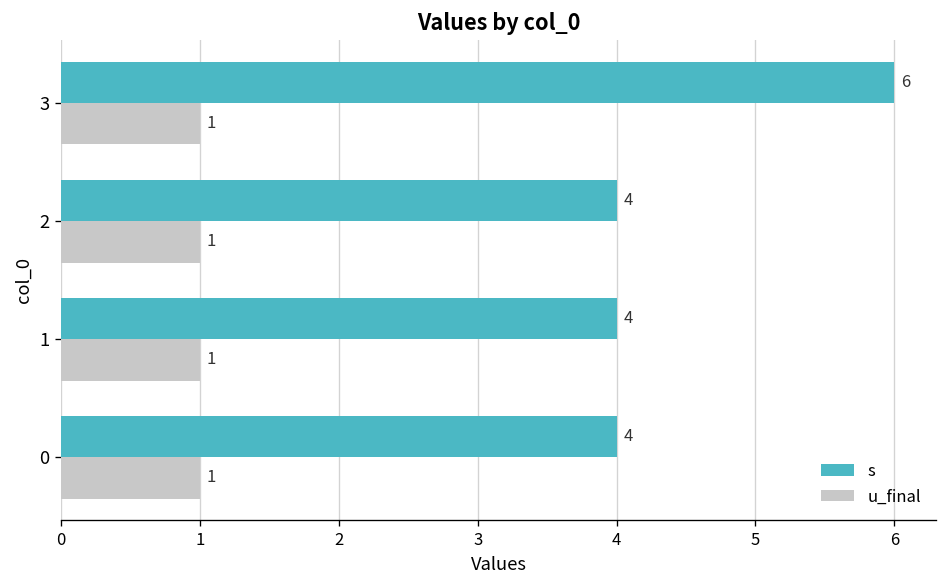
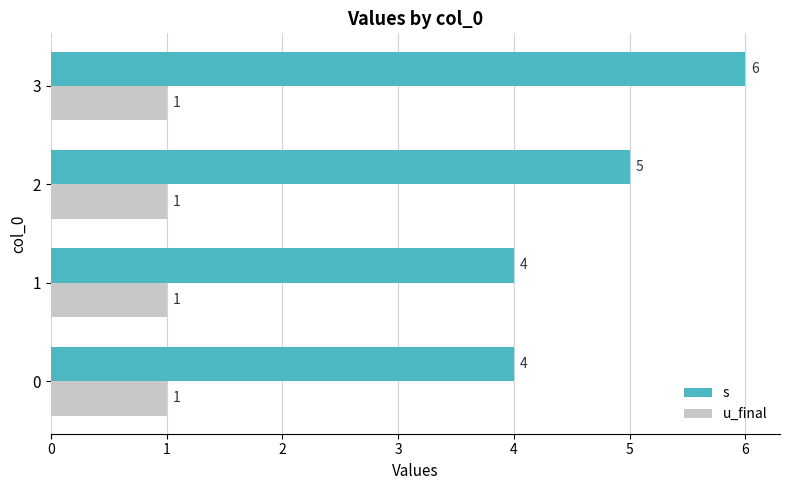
  {
    "s": {
      "3": 6,
-     "2": 4,
+     "2": 5,
      "1": 4,
      "0": 4
    },
    "u_final": {
      "3": 1,
      "2": 1,
      "1": 1,
      "0": 1
    }
  }
